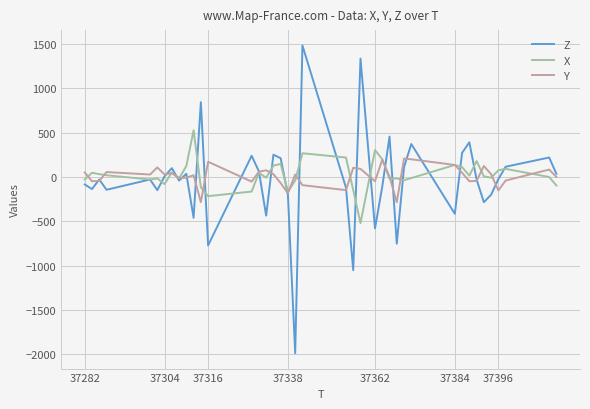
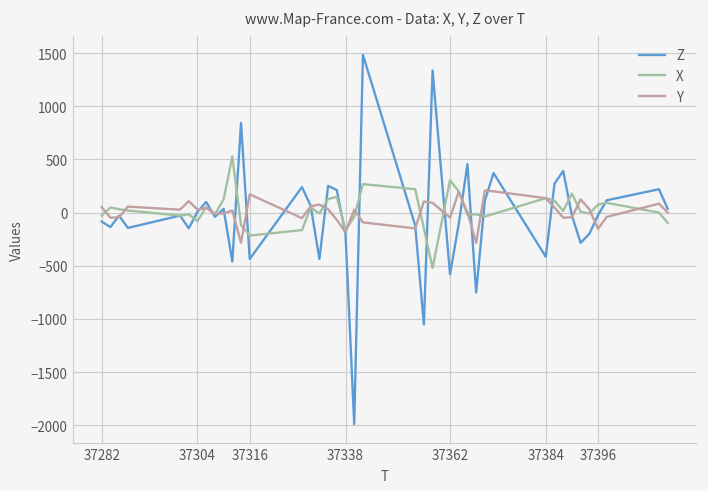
  {
    "Z": {
      "37282": -100,
-     "37316": -800,
+     "37316": -400,
      "37362": -600,
      "37384": -400,
      "37396": 0
    }
  }
